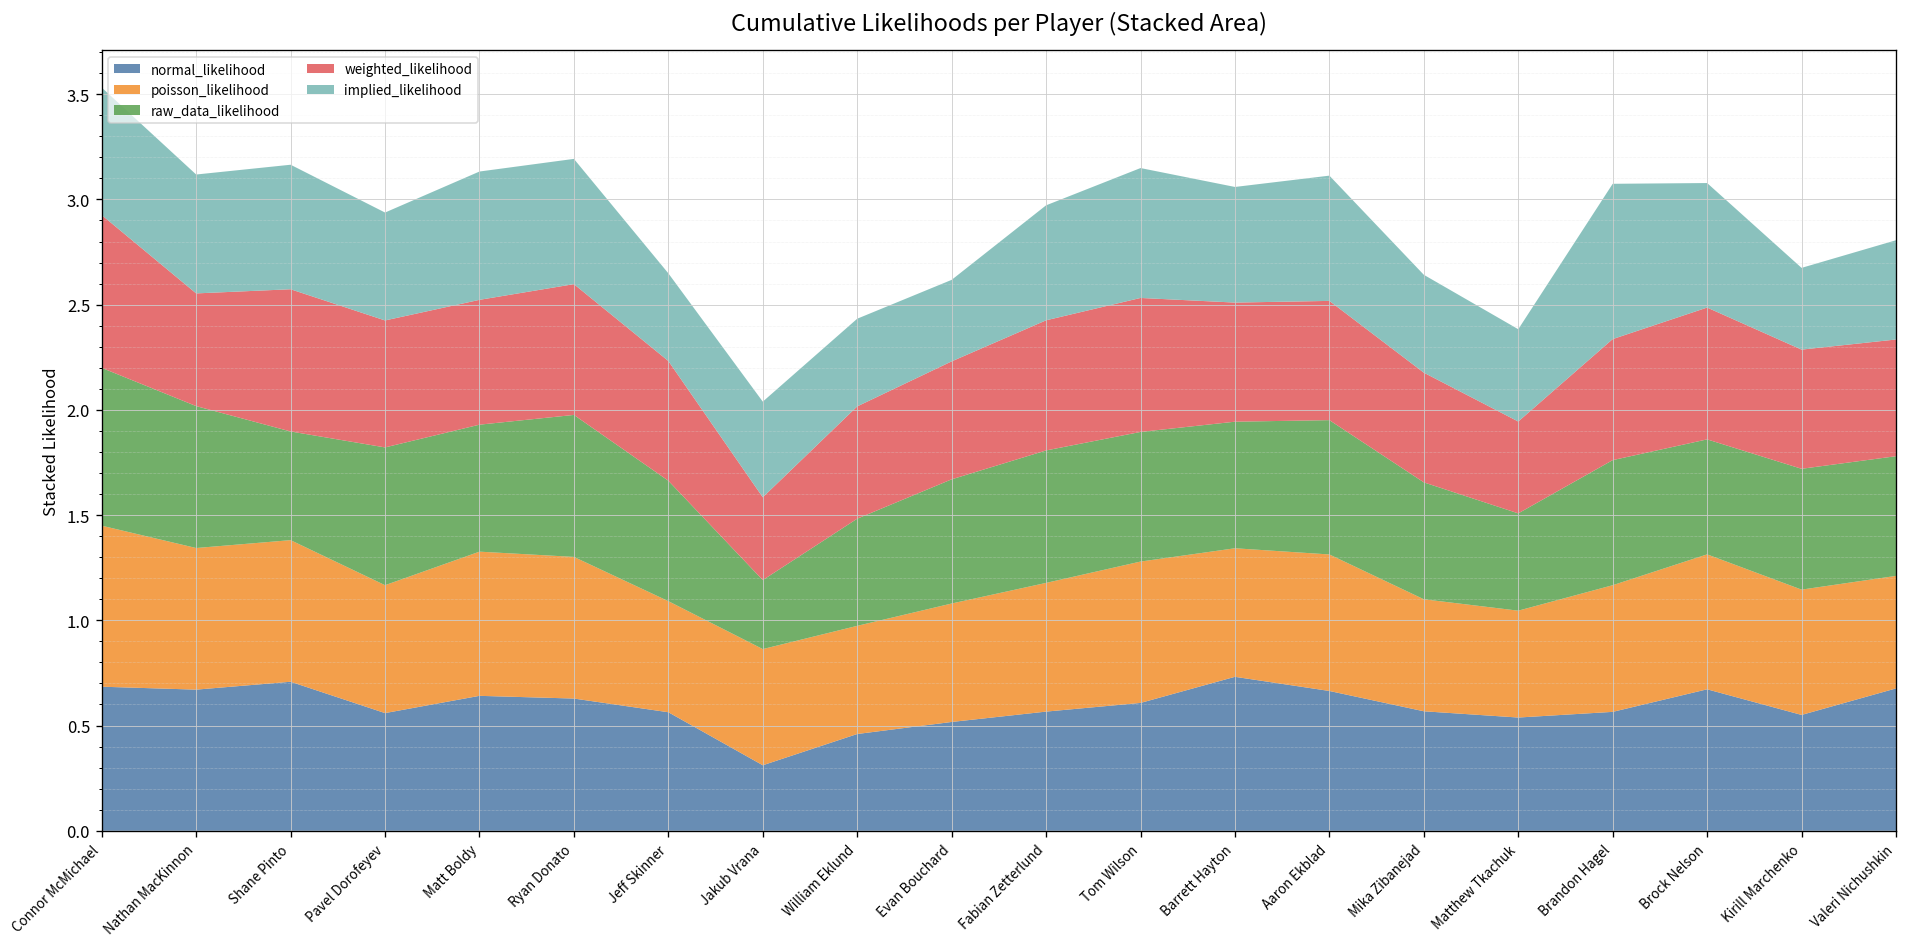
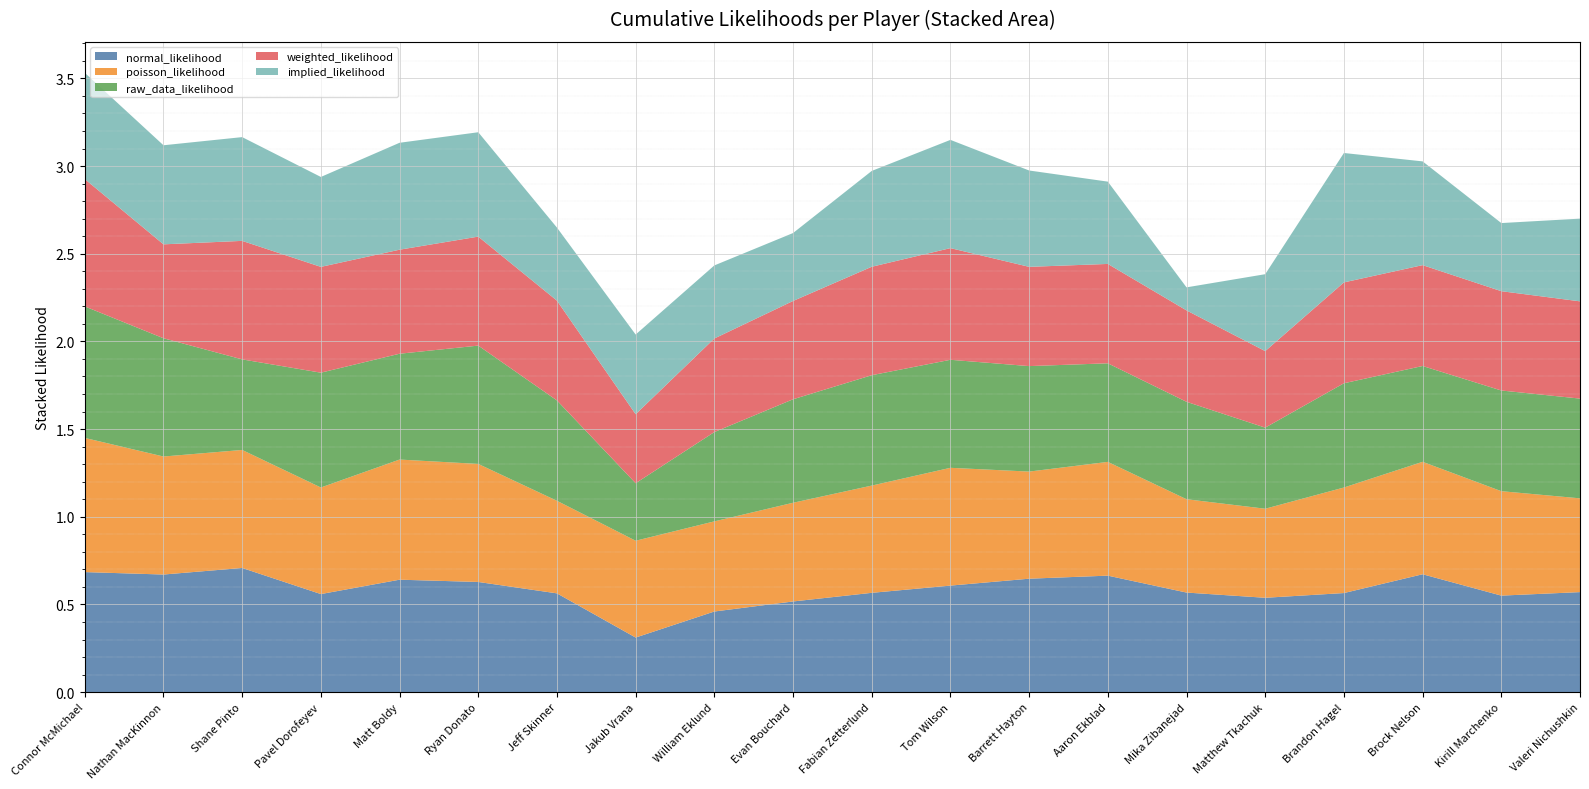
  {
    "normal_likelihood": {
      "Connor McMichael": 0.68,
      "Nathan MacKinnon": 0.67,
      "Shane Pinto": 0.71,
      "Pavel Dorofeyev": 0.56,
      "Matt Boldy": 0.64,
      "Ryan Donato": 0.63,
      "Jeff Skinner": 0.56,
      "Jakub Vrana": 0.31,
      "William Eklund": 0.46,
      "Evan Bouchard": 0.52,
      "Fabian Zetterlund": 0.57,
      "Tom Wilson": 0.61,
-     "Barrett Hayton": 0.73,
+     "Barrett Hayton": 0.65,
      "Aaron Ekblad": 0.66,
      "Mika Zibanejad": 0.57,
      "Matthew Tkachuk": 0.54,
      "Brandon Hagel": 0.56,
      "Brock Nelson": 0.67,
      "Kirill Marchenko": 0.55,
-     "Valeri Nichushkin": 0.68
+     "Valeri Nichushkin": 0.57
    },
    "poisson_likelihood": {
      "Connor McMichael": 0.77,
      "Nathan MacKinnon": 0.67,
      "Shane Pinto": 0.67,
      "Pavel Dorofeyev": 0.61,
      "Matt Boldy": 0.69,
      "Ryan Donato": 0.67,
      "Jeff Skinner": 0.53,
      "Jakub Vrana": 0.55,
      "William Eklund": 0.51,
      "Evan Bouchard": 0.56,
      "Fabian Zetterlund": 0.61,
      "Tom Wilson": 0.67,
      "Barrett Hayton": 0.61,
      "Aaron Ekblad": 0.65,
      "Mika Zibanejad": 0.53,
      "Matthew Tkachuk": 0.51,
      "Brandon Hagel": 0.60,
      "Brock Nelson": 0.64,
      "Kirill Marchenko": 0.60,
      "Valeri Nichushkin": 0.53
    },
    "raw_data_likelihood": {
      "Connor McMichael": 0.75,
      "Nathan MacKinnon": 0.67,
      "Shane Pinto": 0.52,
      "Pavel Dorofeyev": 0.65,
      "Matt Boldy": 0.60,
      "Ryan Donato": 0.67,
      "Jeff Skinner": 0.57,
      "Jakub Vrana": 0.33,
      "William Eklund": 0.51,
      "Evan Bouchard": 0.59,
      "Fabian Zetterlund": 0.63,
      "Tom Wilson": 0.62,
      "Barrett Hayton": 0.60,
-     "Aaron Ekblad": 0.64,
+     "Aaron Ekblad": 0.56,
      "Mika Zibanejad": 0.56,
      "Matthew Tkachuk": 0.46,
      "Brandon Hagel": 0.59,
      "Brock Nelson": 0.55,
      "Kirill Marchenko": 0.57,
      "Valeri Nichushkin": 0.57
    },
    "weighted_likelihood": {
      "Connor McMichael": 0.73,
      "Nathan MacKinnon": 0.54,
      "Shane Pinto": 0.68,
      "Pavel Dorofeyev": 0.60,
      "Matt Boldy": 0.59,
      "Ryan Donato": 0.62,
      "Jeff Skinner": 0.57,
      "Jakub Vrana": 0.39,
      "William Eklund": 0.53,
      "Evan Bouchard": 0.56,
      "Fabian Zetterlund": 0.62,
      "Tom Wilson": 0.64,
      "Barrett Hayton": 0.57,
      "Aaron Ekblad": 0.57,
      "Mika Zibanejad": 0.52,
      "Matthew Tkachuk": 0.44,
      "Brandon Hagel": 0.58,
-     "Brock Nelson": 0.63,
+     "Brock Nelson": 0.58,
      "Kirill Marchenko": 0.57,
      "Valeri Nichushkin": 0.55
    },
    "implied_likelihood": {
      "Connor McMichael": 0.61,
      "Nathan MacKinnon": 0.56,
      "Shane Pinto": 0.59,
      "Pavel Dorofeyev": 0.51,
      "Matt Boldy": 0.61,
      "Ryan Donato": 0.60,
      "Jeff Skinner": 0.42,
      "Jakub Vrana": 0.45,
      "William Eklund": 0.42,
      "Evan Bouchard": 0.39,
      "Fabian Zetterlund": 0.55,
      "Tom Wilson": 0.62,
      "Barrett Hayton": 0.55,
-     "Aaron Ekblad": 0.60,
-     "Mika Zibanejad": 0.47,
+     "Aaron Ekblad": 0.47,
+     "Mika Zibanejad": 0.13,
      "Matthew Tkachuk": 0.44,
      "Brandon Hagel": 0.74,
      "Brock Nelson": 0.59,
      "Kirill Marchenko": 0.39,
      "Valeri Nichushkin": 0.47
    }
  }
